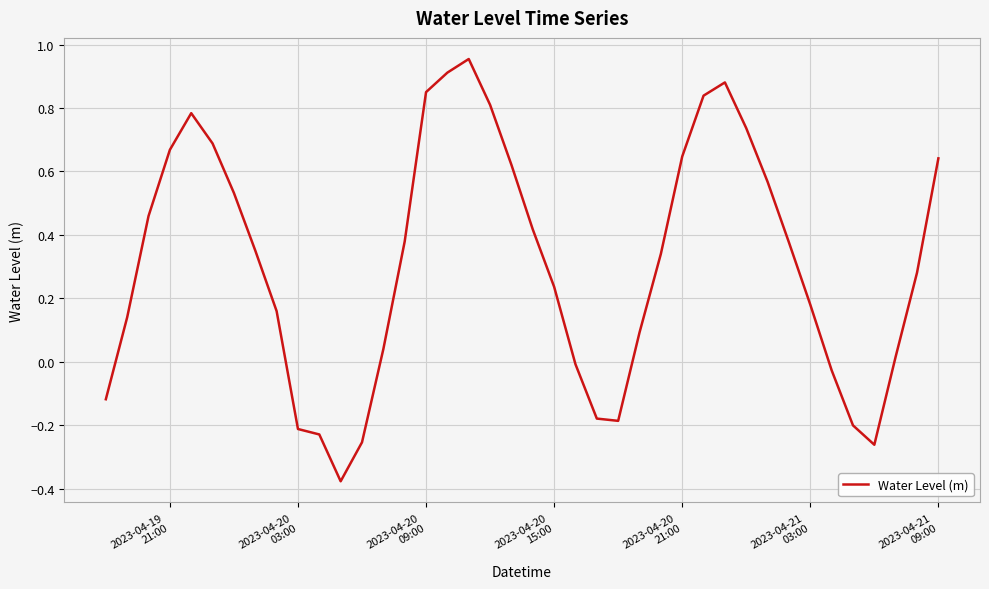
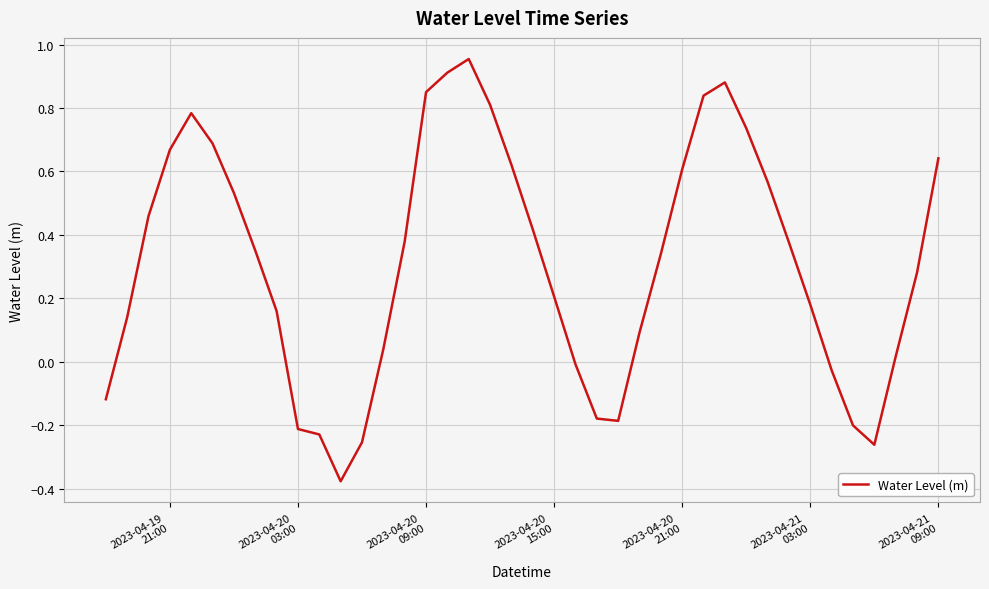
  {
    "2023-04-19 21:00": 0.67,
    "2023-04-20 03:00": -0.21,
    "2023-04-20 09:00": 0.85,
-   "2023-04-20 15:00": 0.24,
-   "2023-04-20 21:00": 0.65,
+   "2023-04-20 15:00": 0.21,
+   "2023-04-20 21:00": 0.61,
    "2023-04-21 03:00": 0.18,
    "2023-04-21 09:00": 0.64
  }
